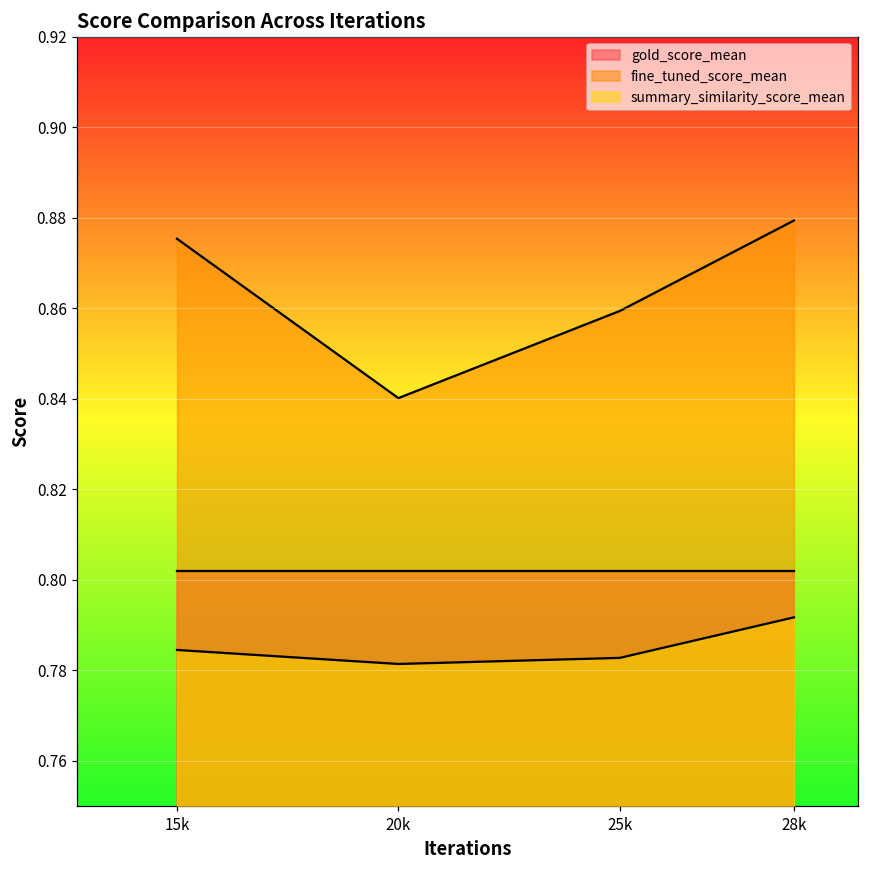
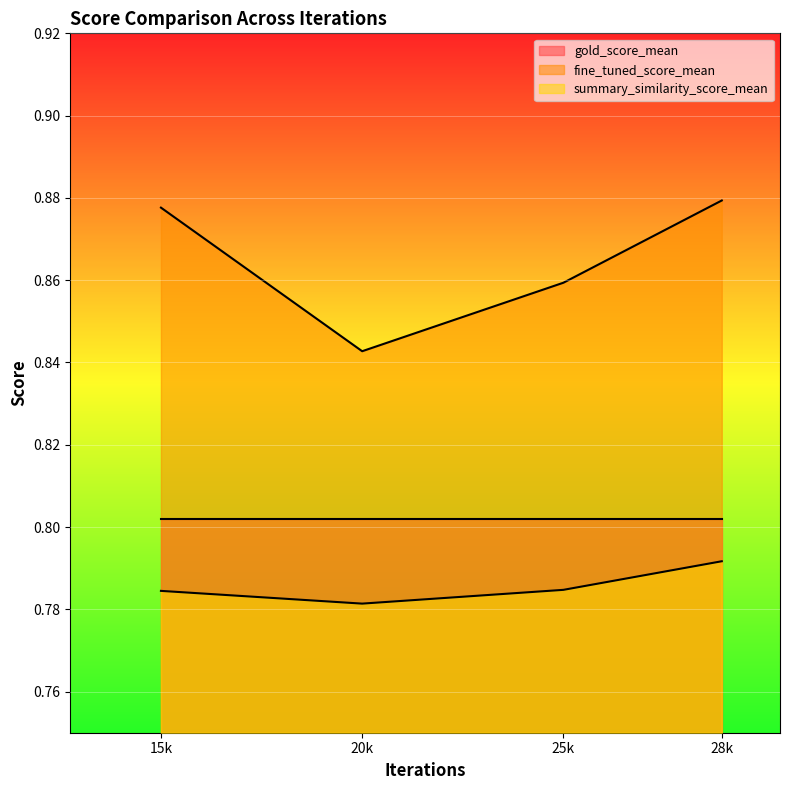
  {
    "gold_score_mean": {
      "15k": 0.802,
      "20k": 0.802,
      "25k": 0.802,
      "28k": 0.802
    },
    "fine_tuned_score_mean": {
-     "15k": 0.875,
-     "20k": 0.840,
+     "15k": 0.878,
+     "20k": 0.843,
      "25k": 0.859,
      "28k": 0.879
    },
    "summary_similarity_score_mean": {
      "15k": 0.784,
      "20k": 0.781,
-     "25k": 0.783,
+     "25k": 0.785,
      "28k": 0.792
    }
  }
